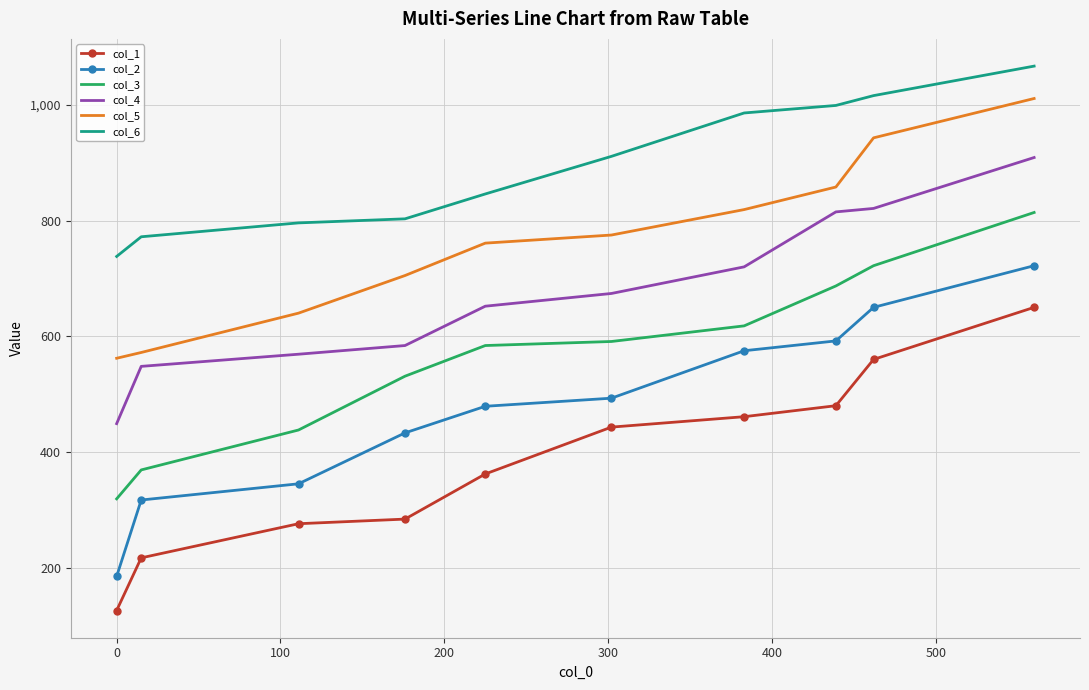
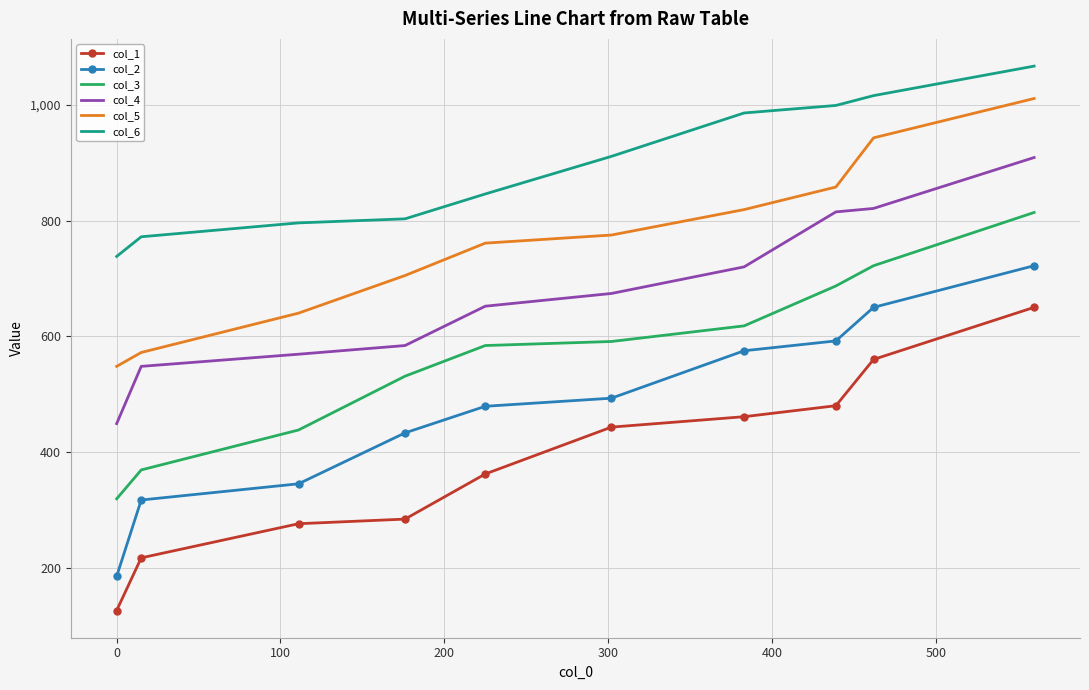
  {
    "col_1": {
      "0": 130
    },
    "col_2": {
      "0": 190
    },
    "col_4": {
      "0": 450
    },
    "col_5": {
-     "0": 560
+     "0": 550
    }
  }
